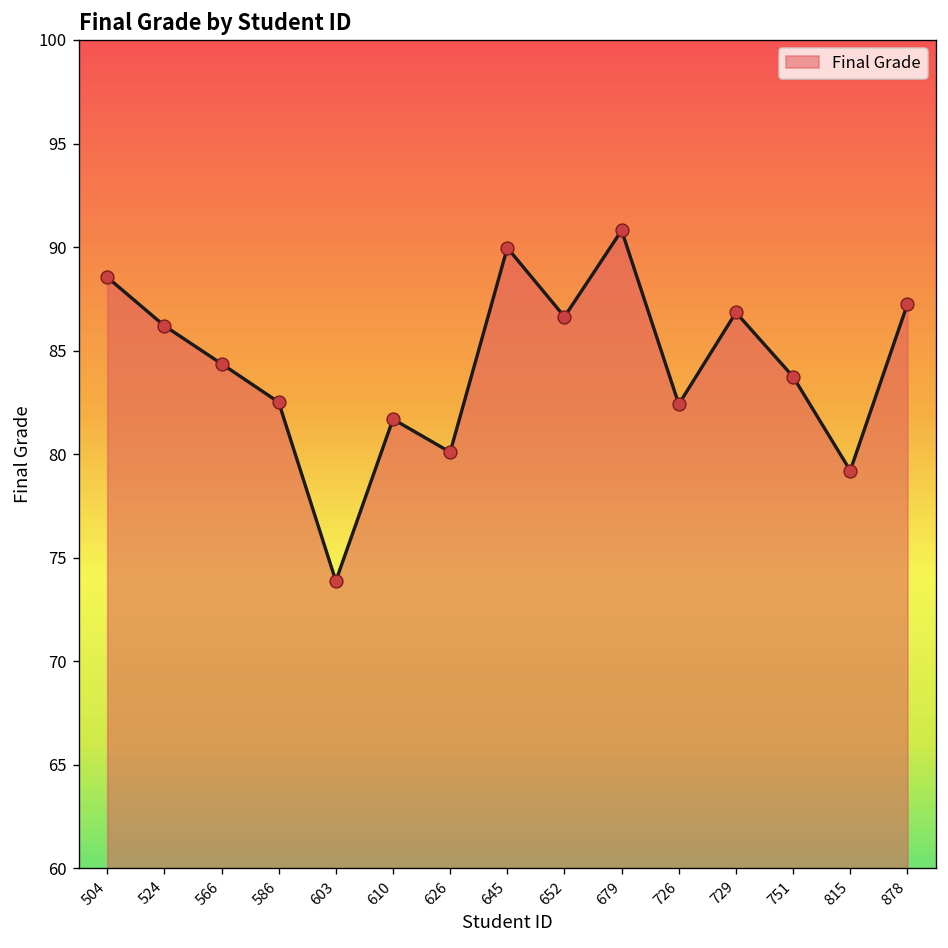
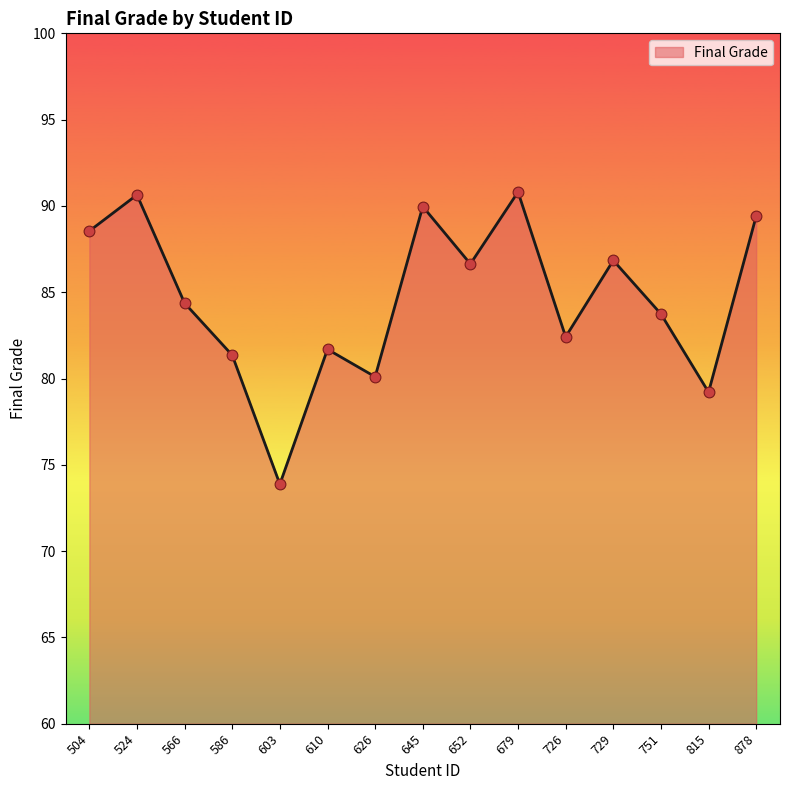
  {
    "504": 88.5,
-   "524": 86.2,
+   "524": 90.6,
    "566": 84.4,
-   "586": 82.5,
+   "586": 81.4,
    "603": 73.9,
    "610": 81.7,
    "626": 80.1,
    "645": 90.0,
    "652": 86.6,
    "679": 90.8,
    "726": 82.4,
    "729": 86.8,
    "751": 83.7,
    "815": 79.2,
-   "878": 87.2
+   "878": 89.4
  }
